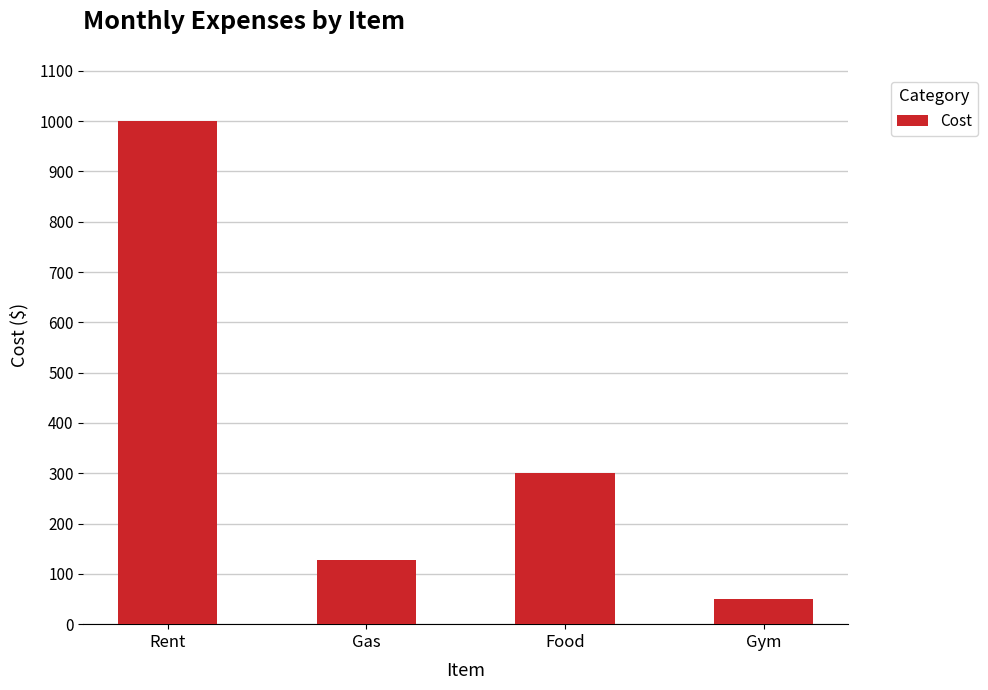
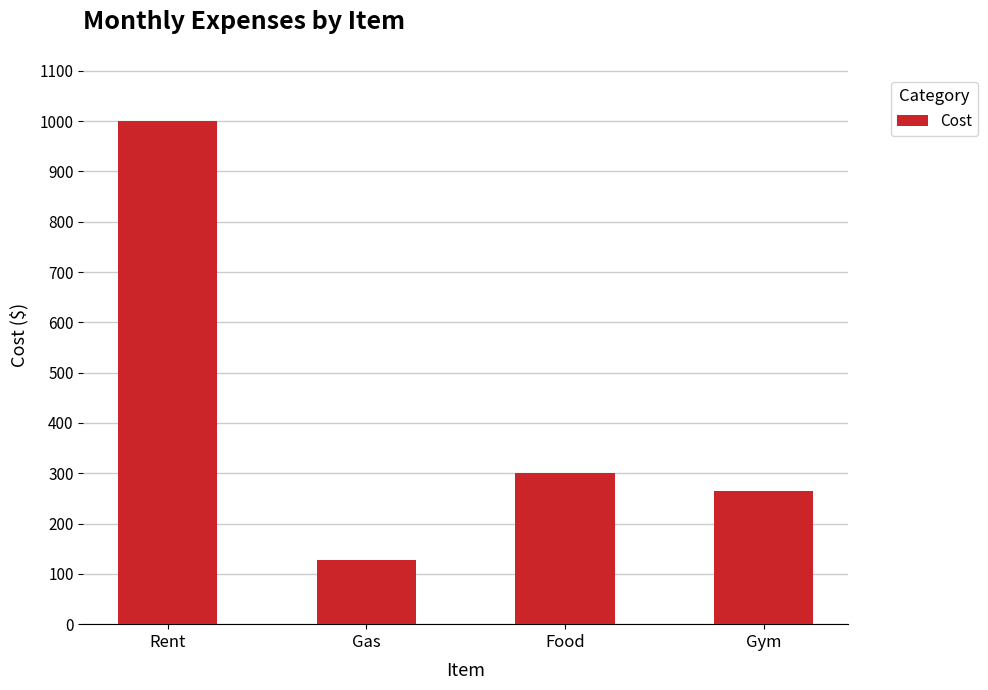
  {
    "Rent": 1000,
    "Gas": 130,
    "Food": 300,
-   "Gym": 50
+   "Gym": 270
  }
